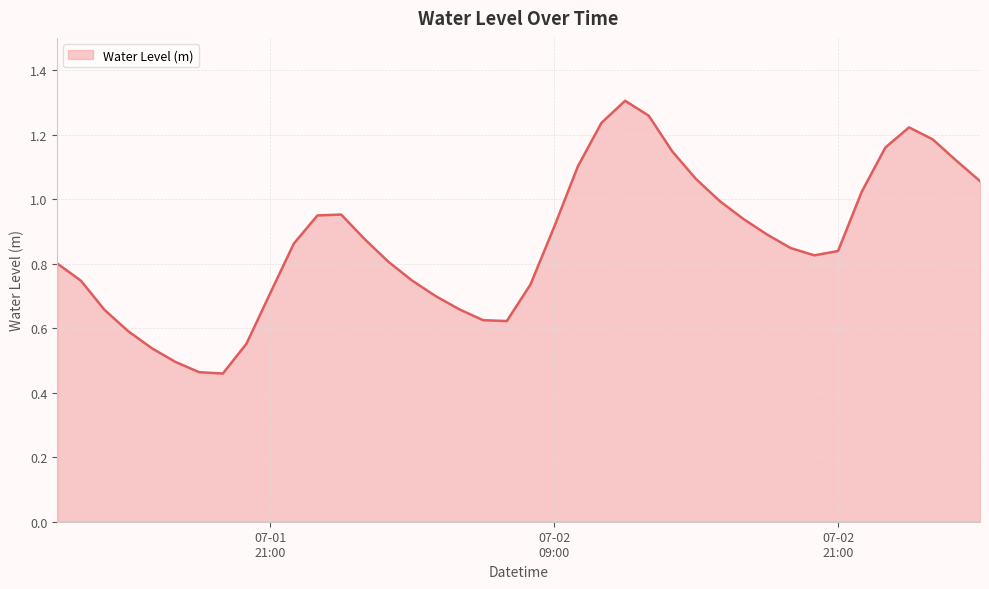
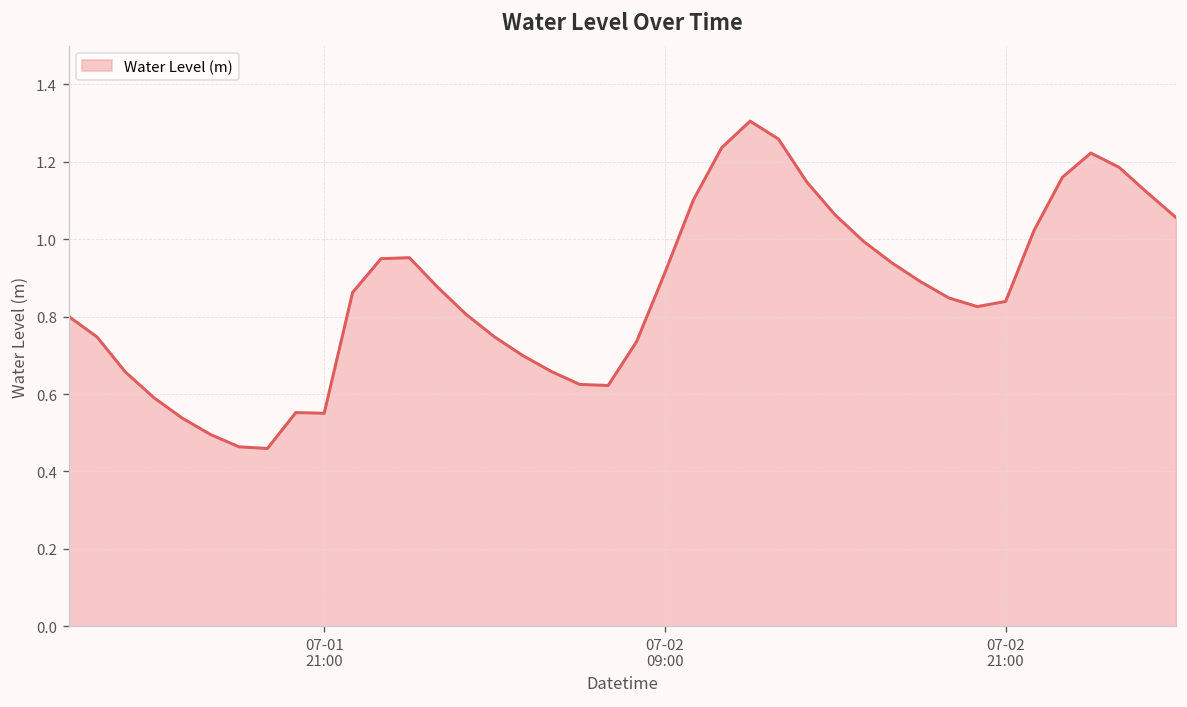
  {
-   "07-01 21:00": 0.71,
+   "07-01 21:00": 0.55,
    "07-02 09:00": 0.91,
    "07-02 21:00": 0.84
  }
